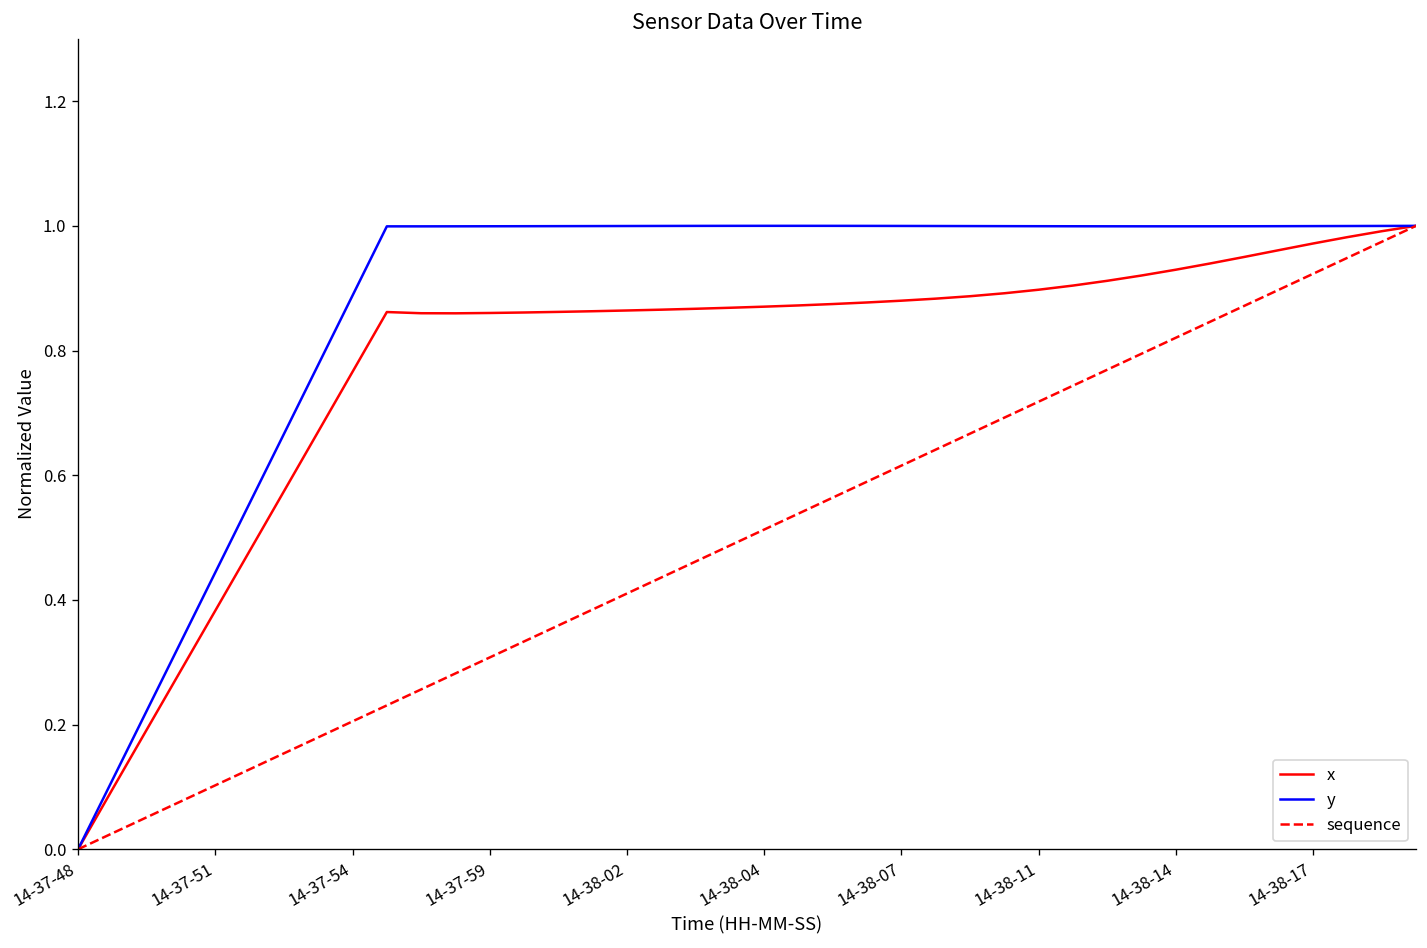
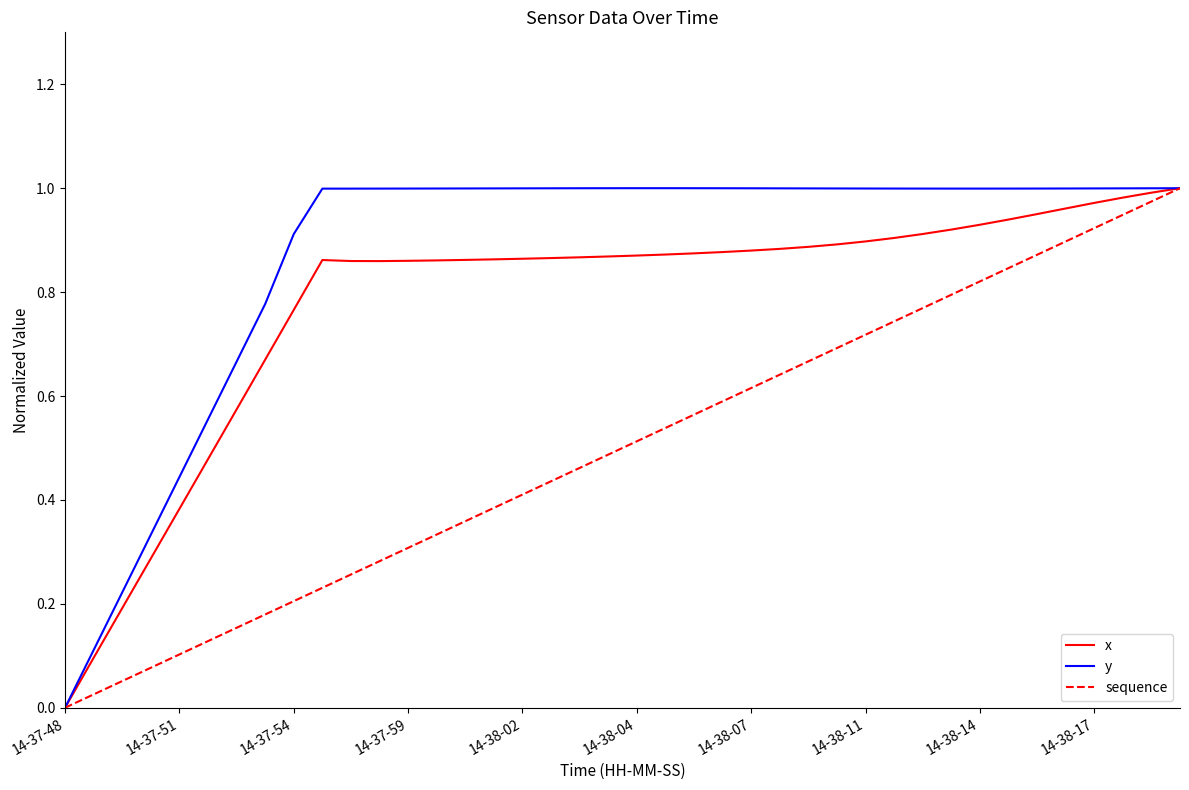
  {
    "y": {
-     "14-37-54": 0.89,
+     "14-37-54": 0.91,
      "14-38-04": 1.00,
      "14-38-07": 1.00,
      "14-38-14": 1.00,
      "14-38-17": 1.00
    }
  }
